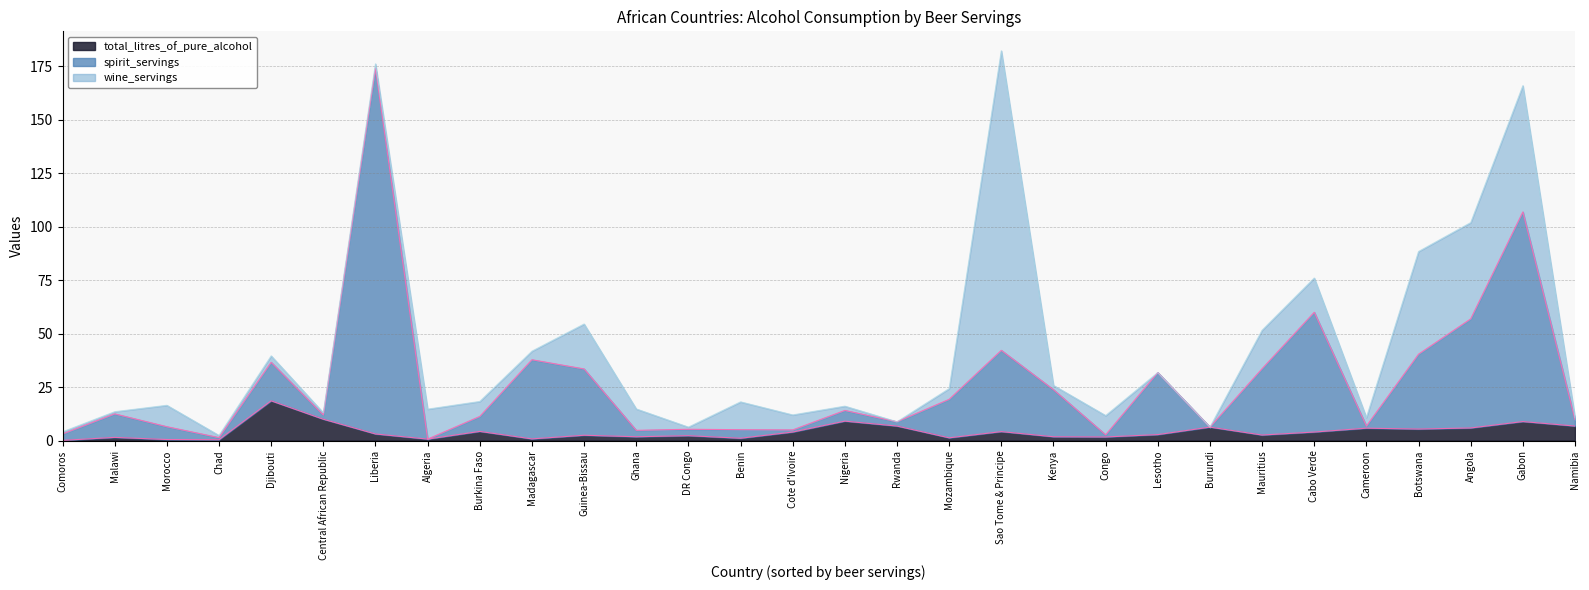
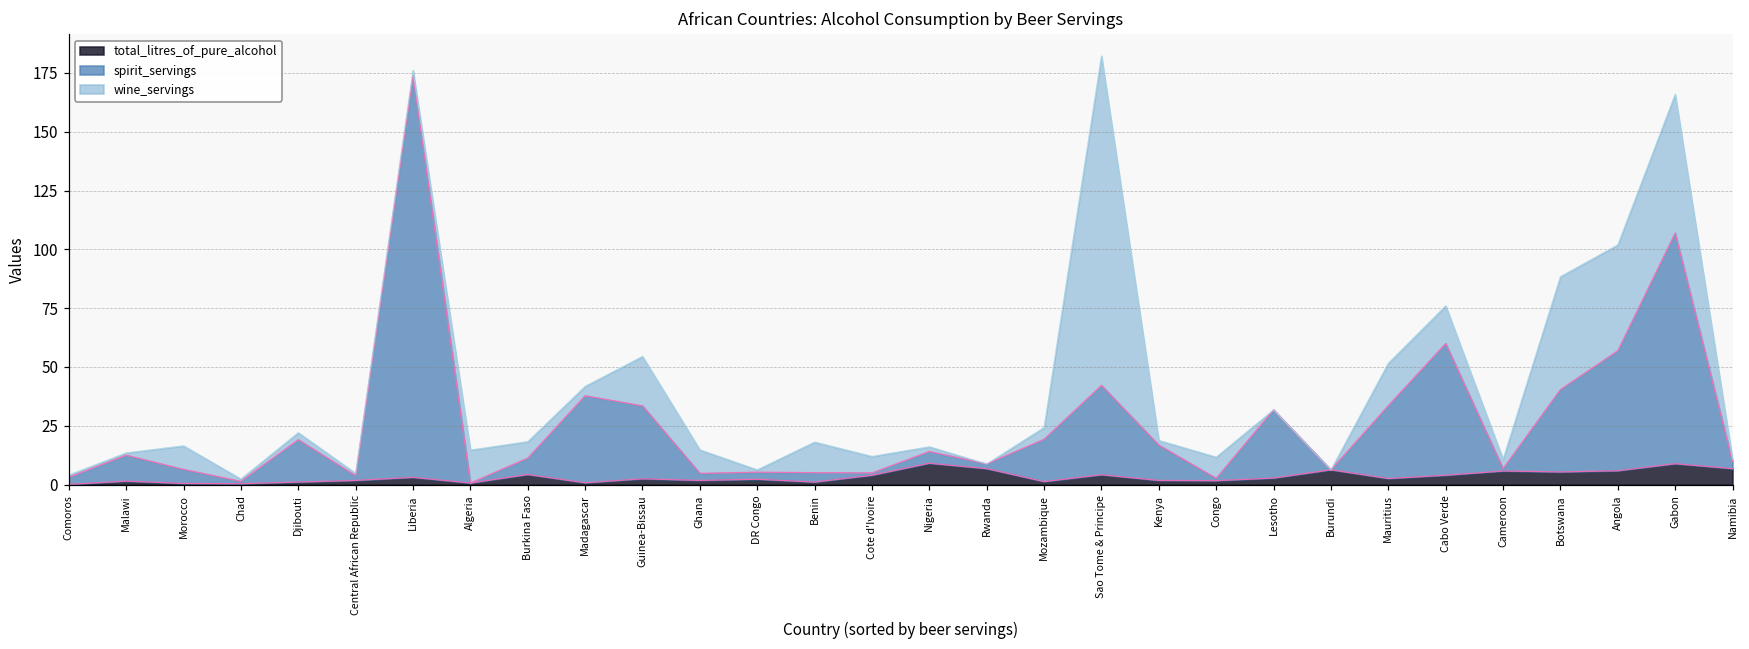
  {
    "total_litres_of_pure_alcohol": {
      "Comoros": 0,
      "Malawi": 2,
      "Morocco": 1,
-     "Djibouti": 19,
-     "Central African Republic": 10,
+     "Djibouti": 1,
+     "Central African Republic": 2,
      "Liberia": 3,
      "Burkina Faso": 4,
      "Madagascar": 1,
      "Guinea-Bissau": 3,
      "Ghana": 2,
      "DR Congo": 2,
      "Benin": 1,
      "Nigeria": 9,
      "Rwanda": 7,
      "Mozambique": 1,
      "Sao Tome & Principe": 4,
      "Kenya": 2,
      "Lesotho": 3,
      "Mauritius": 3,
      "Cabo Verde": 4,
      "Botswana": 5,
      "Angola": 6,
      "Gabon": 9,
      "Namibia": 7
    },
    "spirit_servings": {
      "Morocco": 6,
      "Djibouti": 18,
      "Liberia": 171,
      "Burkina Faso": 7,
      "Madagascar": 37,
      "Guinea-Bissau": 31,
      "Ghana": 3,
      "Benin": 4,
      "Nigeria": 5,
      "Mozambique": 18,
      "Sao Tome & Principe": 38,
-     "Kenya": 22,
+     "Kenya": 15,
      "Mauritius": 31,
      "Cabo Verde": 56,
      "Botswana": 35,
      "Angola": 51,
      "Gabon": 98
    },
    "wine_servings": {
      "Morocco": 10,
      "Djibouti": 3,
      "Liberia": 2,
      "Algeria": 14,
      "Burkina Faso": 7,
      "Madagascar": 4,
      "Guinea-Bissau": 21,
      "Ghana": 10,
      "Benin": 13,
      "Cote d'Ivoire": 7,
      "Nigeria": 2,
      "Mozambique": 5,
      "Sao Tome & Principe": 140,
      "Kenya": 2,
      "Congo": 9,
      "Mauritius": 18,
      "Cabo Verde": 16,
      "Cameroon": 4,
      "Botswana": 48,
      "Angola": 45,
      "Gabon": 59
    }
  }
